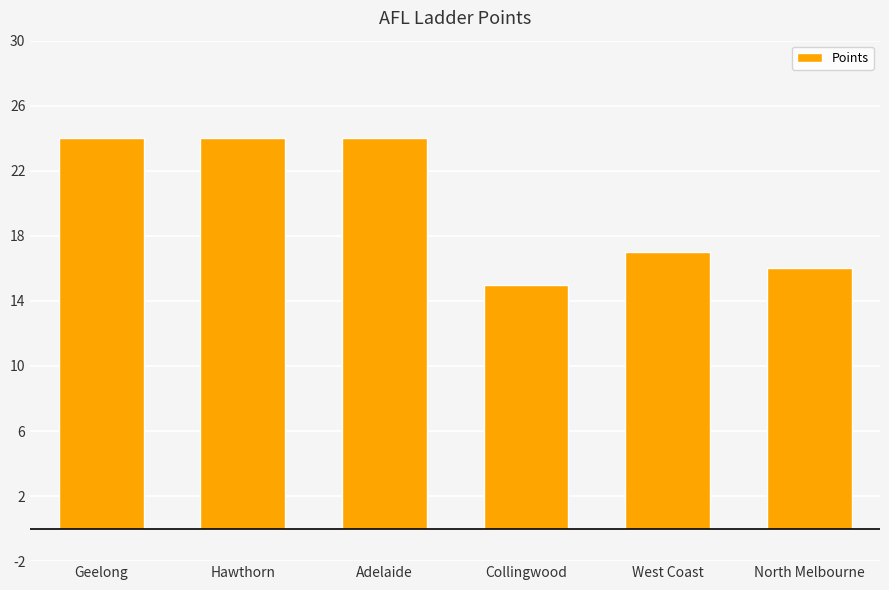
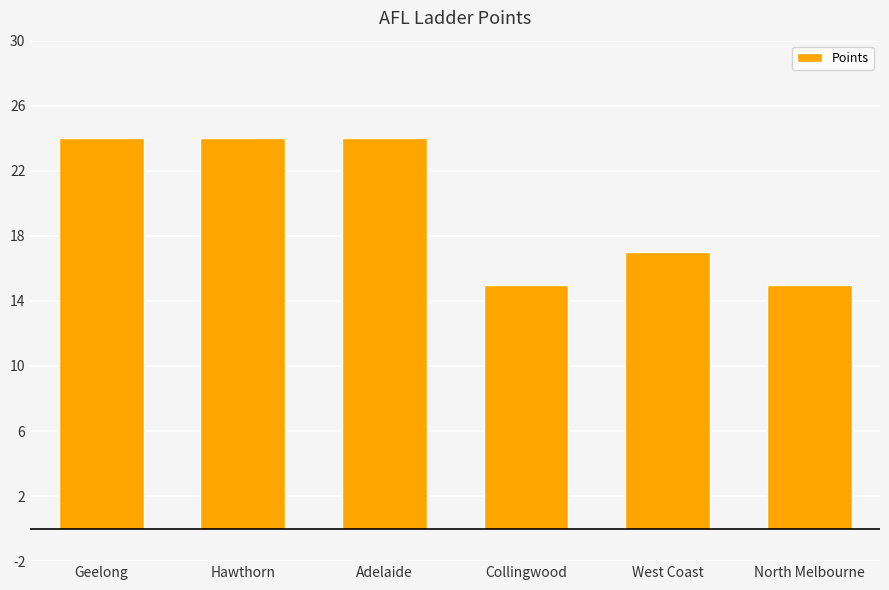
  {
    "Geelong": 24,
    "Hawthorn": 24,
    "Adelaide": 24,
    "Collingwood": 15,
    "West Coast": 17,
-   "North Melbourne": 16
+   "North Melbourne": 15
  }
